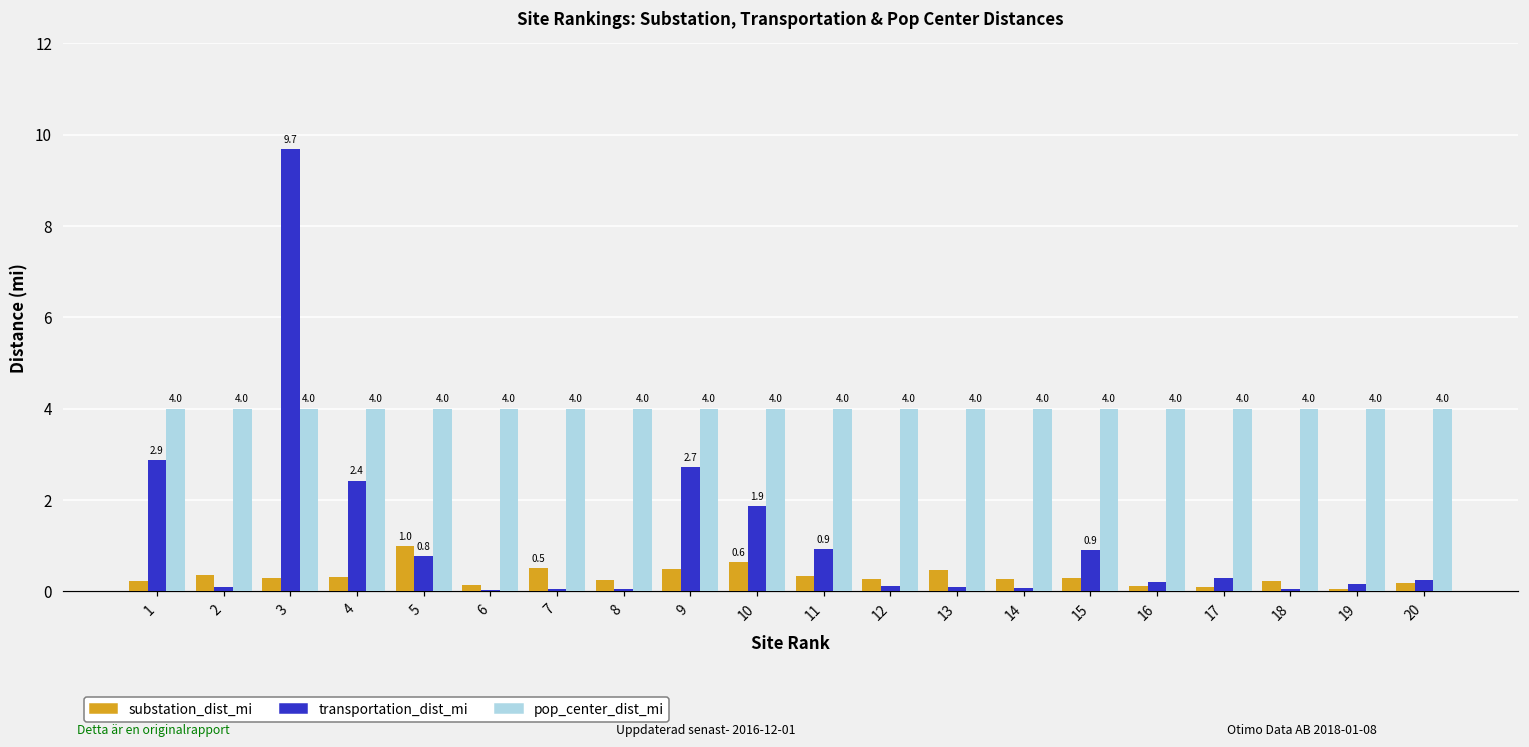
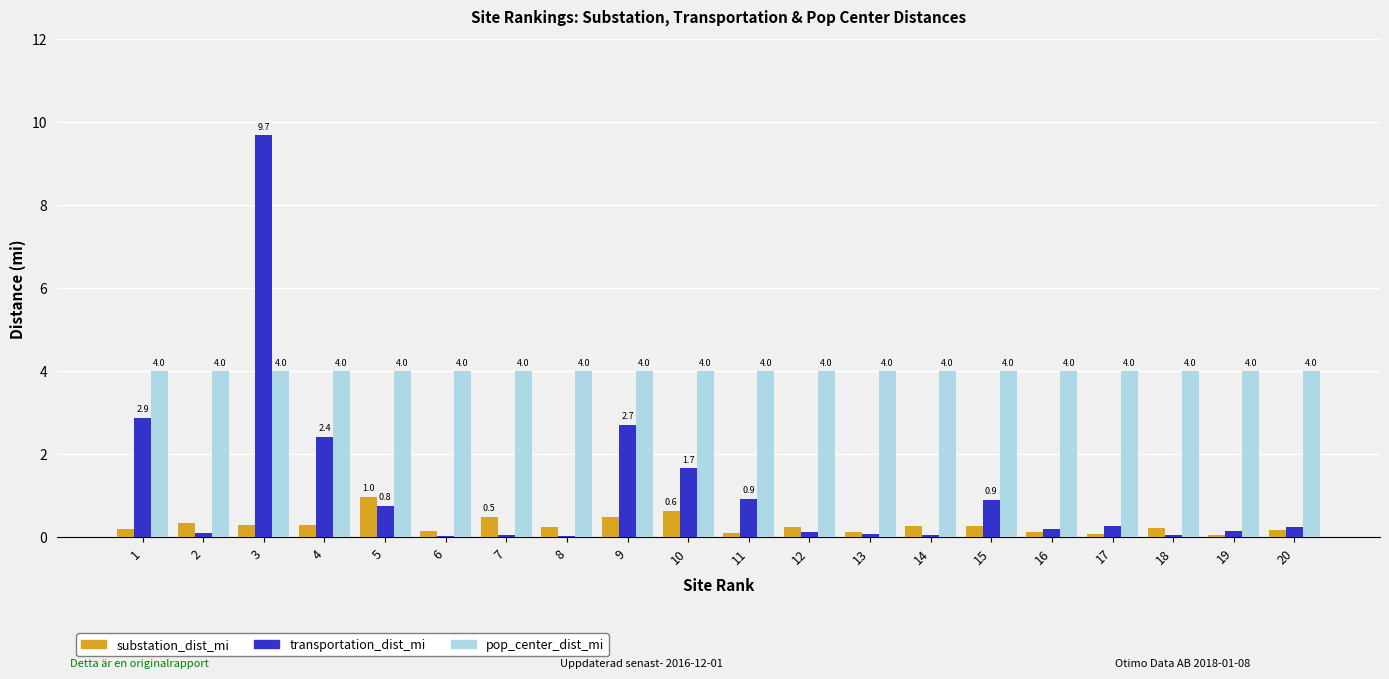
  {
    "substation_dist_mi": {
      "1": 0.2,
      "2": 0.4,
      "3": 0.3,
      "4": 0.3,
      "6": 0.1,
      "8": 0.2,
      "9": 0.5,
-     "11": 0.3,
+     "11": 0.1,
      "12": 0.3,
-     "13": 0.5,
+     "13": 0.1,
      "14": 0.3,
      "15": 0.3,
      "16": 0.1,
      "17": 0.1,
      "18": 0.2,
      "20": 0.2
    },
    "transportation_dist_mi": {
      "1": 2.9,
      "3": 9.7,
      "4": 2.4,
      "5": 0.8,
      "9": 2.7,
-     "10": 1.9,
+     "10": 1.7,
      "11": 0.9,
      "15": 0.9
    },
    "pop_center_dist_mi": {
      "1": 4.0,
      "2": 4.0,
      "3": 4.0,
      "4": 4.0,
      "5": 4.0,
      "6": 4.0,
      "7": 4.0,
      "8": 4.0,
      "9": 4.0,
      "10": 4.0,
      "11": 4.0,
      "12": 4.0,
      "13": 4.0,
      "14": 4.0,
      "15": 4.0,
      "16": 4.0,
      "17": 4.0,
      "18": 4.0,
      "19": 4.0,
      "20": 4.0
    }
  }
